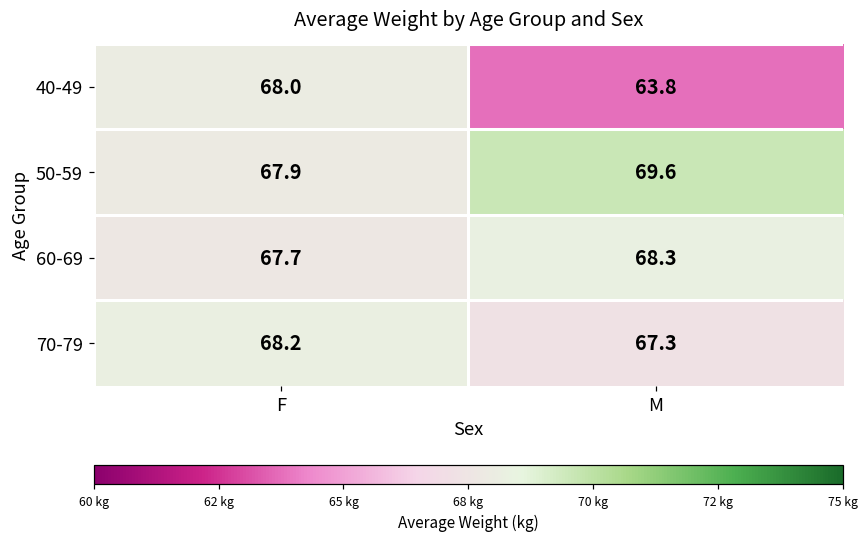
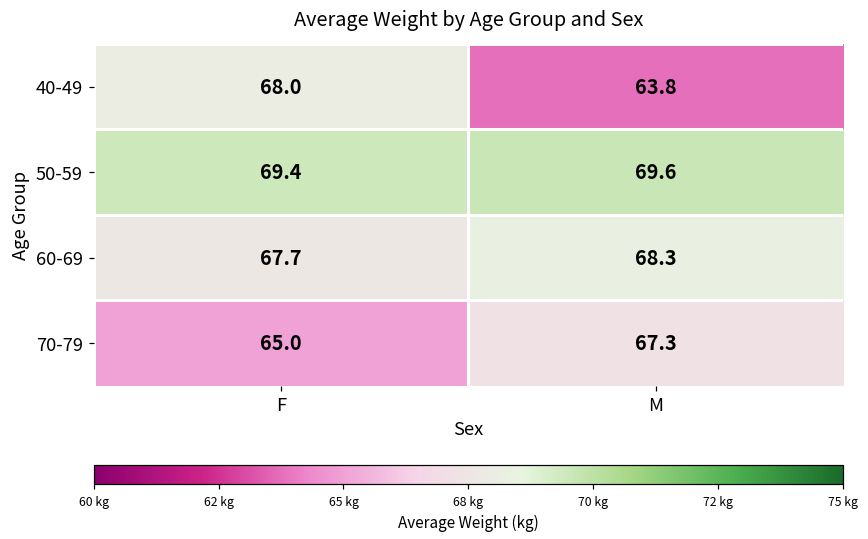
  {
    "40-49": {
      "F": 68.0,
      "M": 63.8
    },
    "50-59": {
-     "F": 67.9,
+     "F": 69.4,
      "M": 69.6
    },
    "60-69": {
      "F": 67.7,
      "M": 68.3
    },
    "70-79": {
-     "F": 68.2,
+     "F": 65.0,
      "M": 67.3
    }
  }
